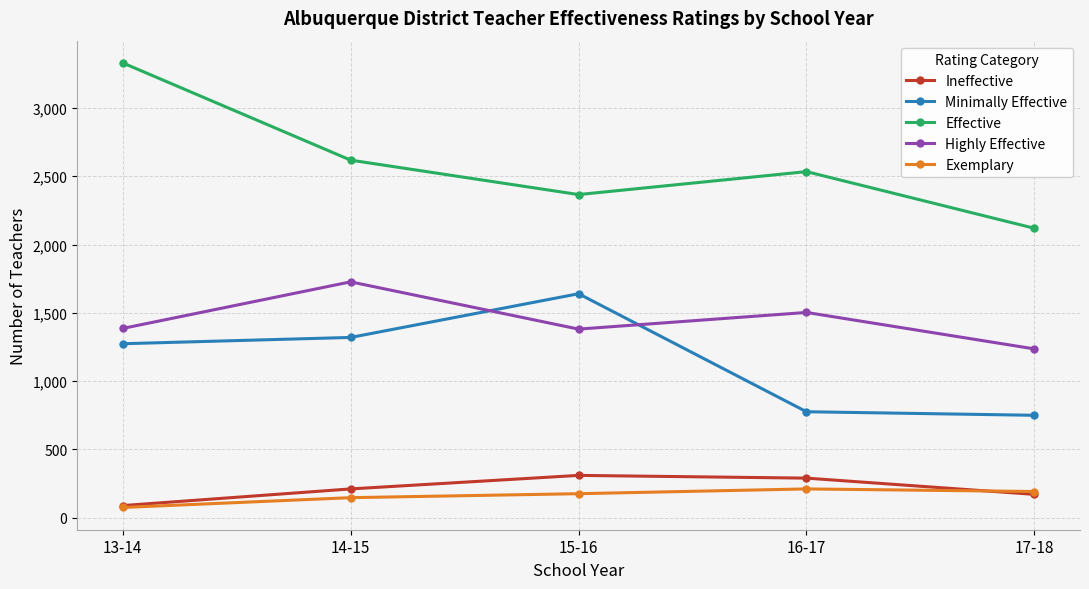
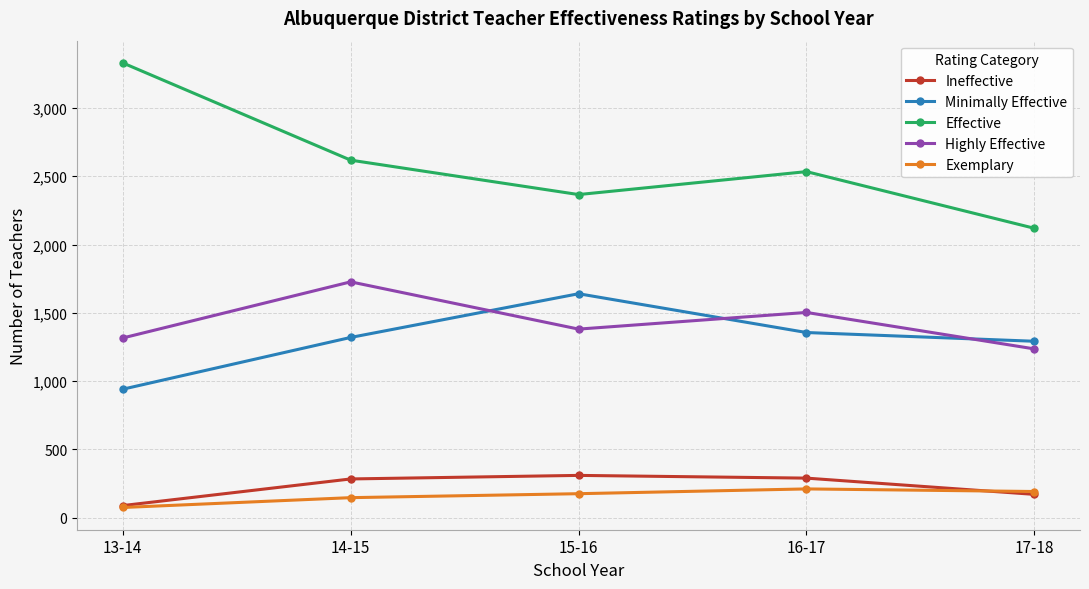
  {
    "Ineffective": {
-     "14-15": "210",
+     "14-15": "280",
      "15-16": "310",
      "16-17": "290",
      "17-18": "170"
    },
    "Minimally Effective": {
-     "13-14": "1,270",
+     "13-14": "940",
      "14-15": "1,320",
      "15-16": "1,640",
-     "16-17": "780",
-     "17-18": "750"
+     "16-17": "1,360",
+     "17-18": "1,290"
    },
    "Effective": {
      "13-14": "3,330",
      "14-15": "2,620",
      "15-16": "2,370",
      "16-17": "2,530",
      "17-18": "2,120"
    },
    "Highly Effective": {
-     "13-14": "1,390",
+     "13-14": "1,320",
      "14-15": "1,730",
      "15-16": "1,380",
      "16-17": "1,500",
      "17-18": "1,240"
    },
    "Exemplary": {
      "14-15": "150",
      "15-16": "180",
      "16-17": "210",
      "17-18": "190"
    }
  }
